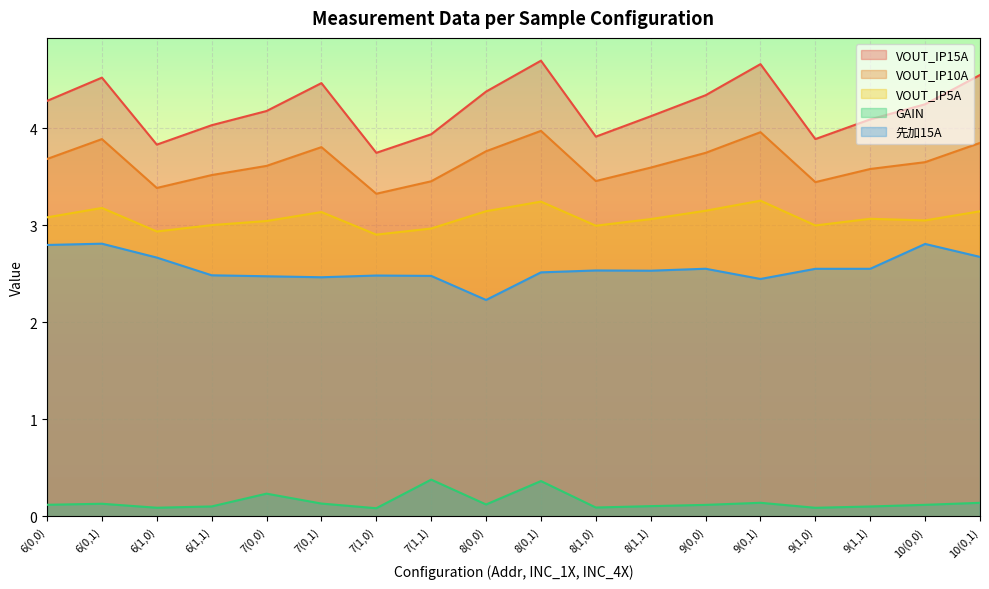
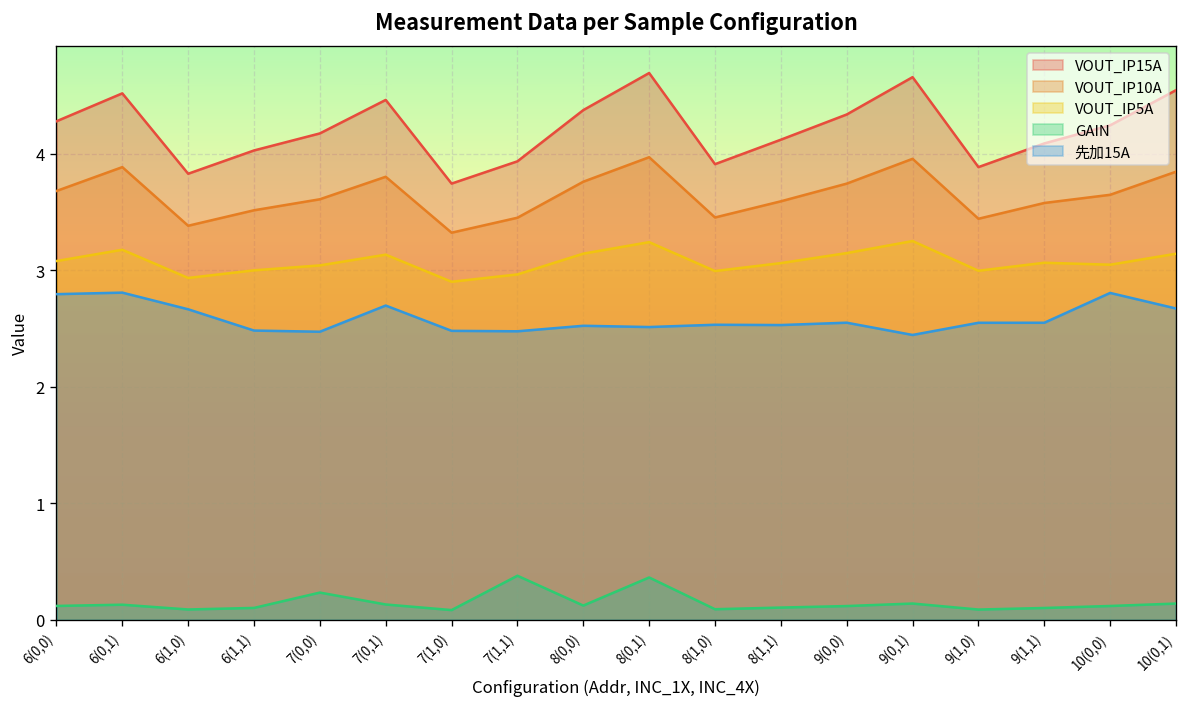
  {
    "GAIN": {
      "6(0,0)": 0.1,
      "6(0,1)": 0.1,
      "6(1,0)": 0.1,
      "6(1,1)": 0.1,
      "7(0,0)": 0.2,
      "7(0,1)": 0.1,
      "7(1,0)": 0.1,
      "7(1,1)": 0.4,
      "8(0,0)": 0.1,
      "8(0,1)": 0.4,
      "8(1,0)": 0.1,
      "8(1,1)": 0.1,
      "9(0,0)": 0.1,
      "9(0,1)": 0.1,
      "9(1,0)": 0.1,
      "9(1,1)": 0.1,
      "10(0,0)": 0.1,
      "10(0,1)": 0.1
    },
    "先加15A": {
      "6(0,0)": 2.8,
      "6(0,1)": 2.8,
      "6(1,0)": 2.7,
      "6(1,1)": 2.5,
      "7(0,0)": 2.5,
-     "7(0,1)": 2.5,
+     "7(0,1)": 2.7,
      "7(1,0)": 2.5,
      "7(1,1)": 2.5,
-     "8(0,0)": 2.2,
+     "8(0,0)": 2.5,
      "8(0,1)": 2.5,
      "8(1,0)": 2.5,
      "8(1,1)": 2.5,
      "9(0,0)": 2.6,
      "9(0,1)": 2.4,
      "9(1,0)": 2.6,
      "9(1,1)": 2.6,
      "10(0,0)": 2.8,
      "10(0,1)": 2.7
    }
  }
